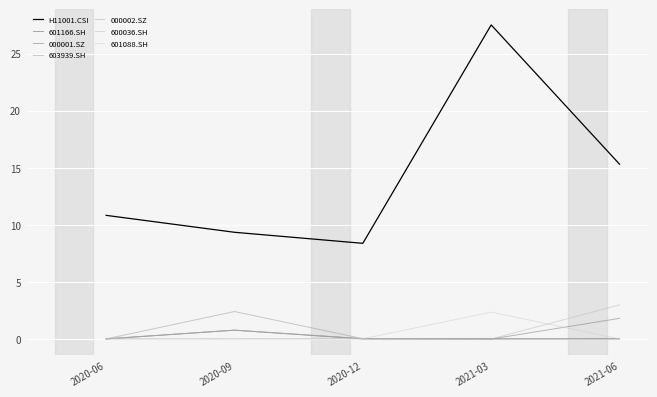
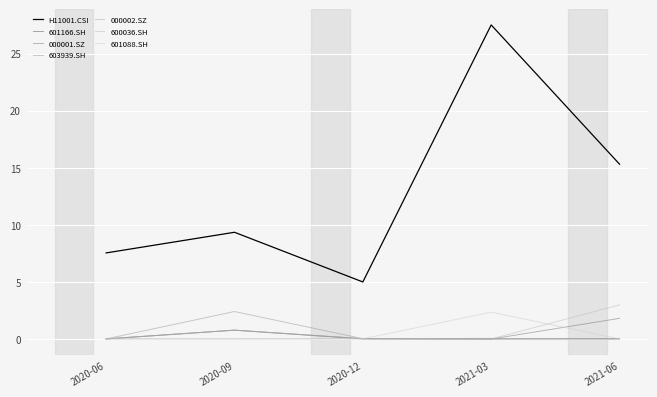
  {
    "H11001.CSI": {
-     "2020-06": 10.8,
+     "2020-06": 7.5,
      "2020-09": 9.3,
-     "2020-12": 8.4,
+     "2020-12": 5.0,
      "2021-03": 27.5,
      "2021-06": 15.3
    }
  }
